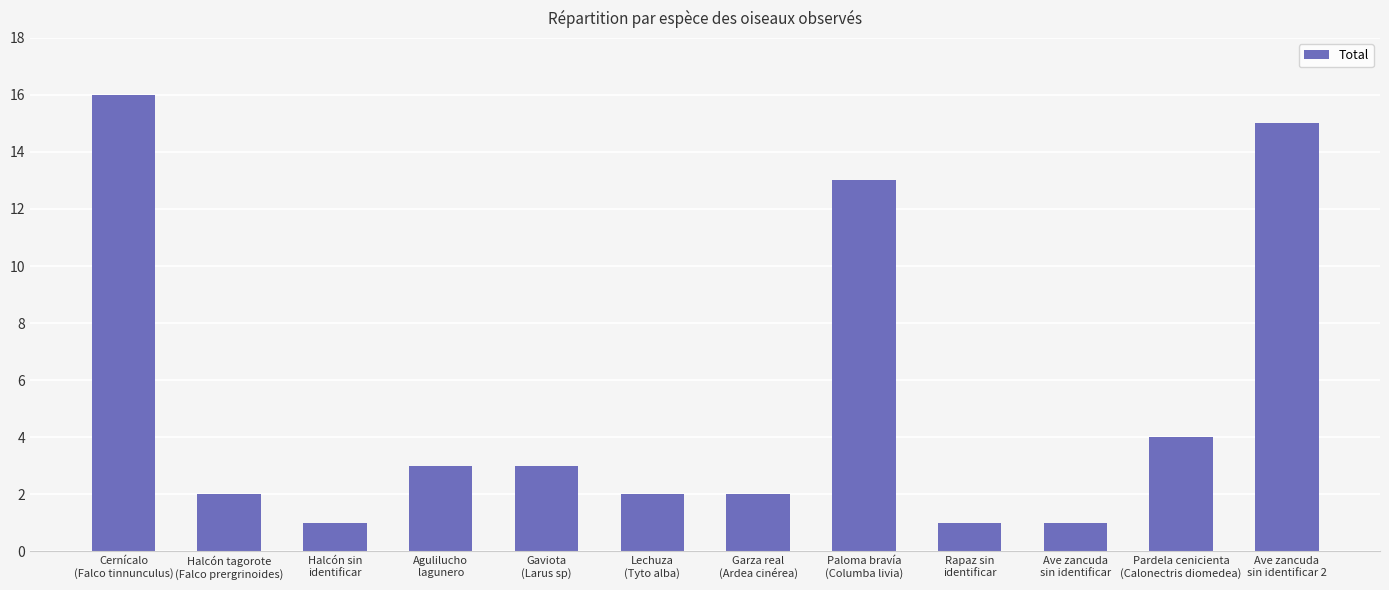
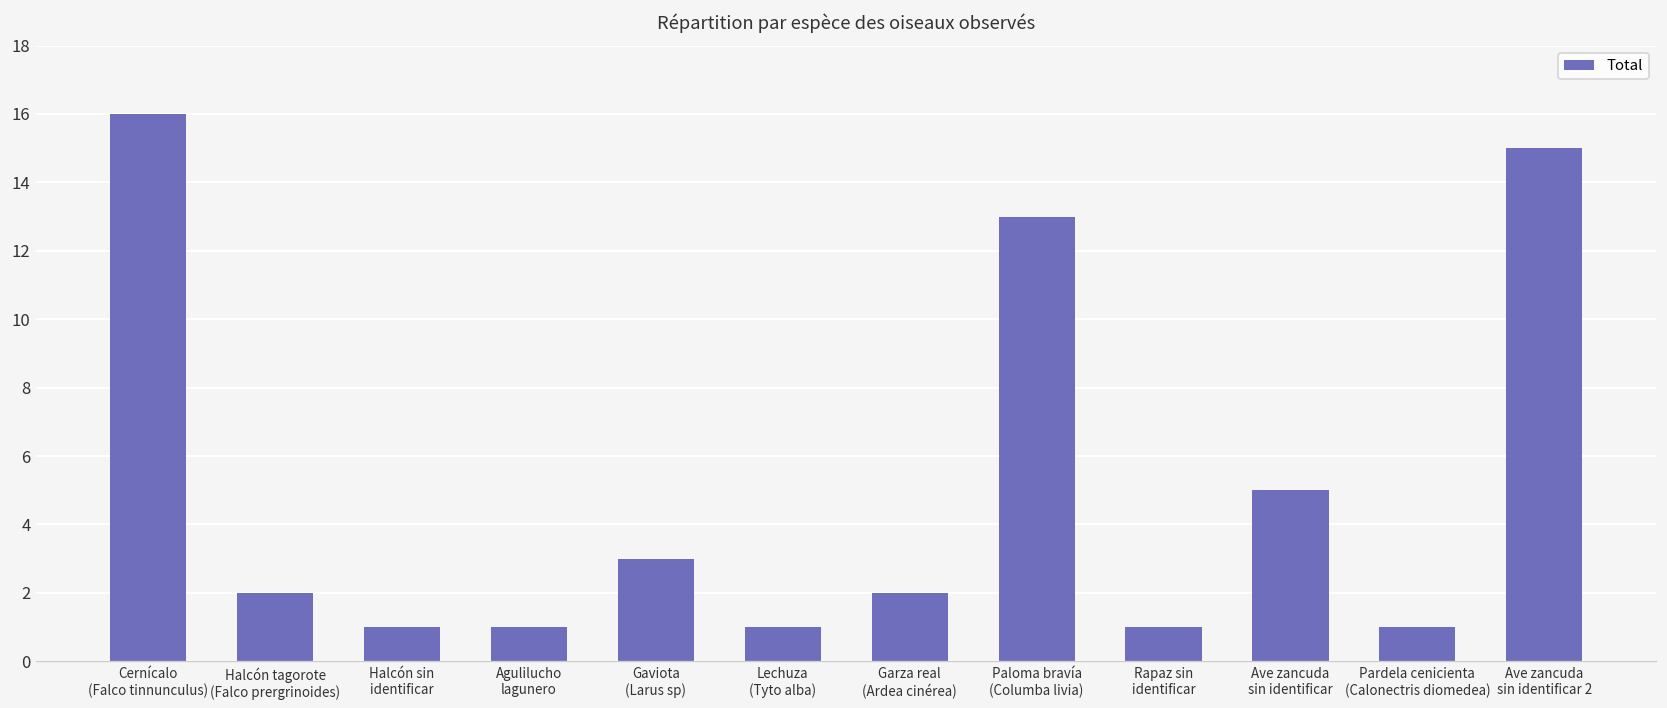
  {
    "Cernícalo (Falco tinnunculus)": 16,
    "Halcón tagorote (Falco prergrinoides)": 2,
    "Halcón sin identificar": 1,
-   "Agulilucho lagunero": 3,
+   "Agulilucho lagunero": 1,
    "Gaviota (Larus sp)": 3,
-   "Lechuza (Tyto alba)": 2,
+   "Lechuza (Tyto alba)": 1,
    "Garza real (Ardea cinérea)": 2,
    "Paloma bravía (Columba livia)": 13,
    "Rapaz sin identificar": 1,
-   "Ave zancuda sin identificar": 1,
-   "Pardela cenicienta (Calonectris diomedea)": 4,
+   "Ave zancuda sin identificar": 5,
+   "Pardela cenicienta (Calonectris diomedea)": 1,
    "Ave zancuda sin identificar 2": 15
  }
